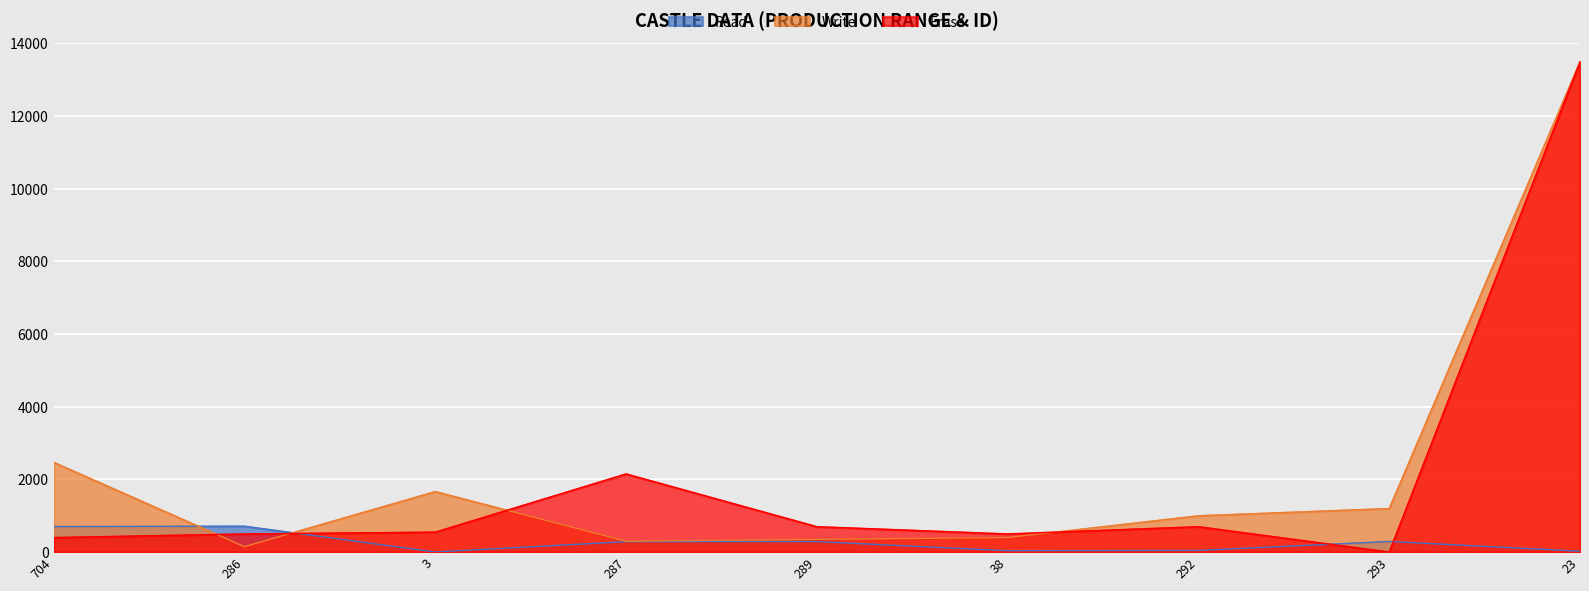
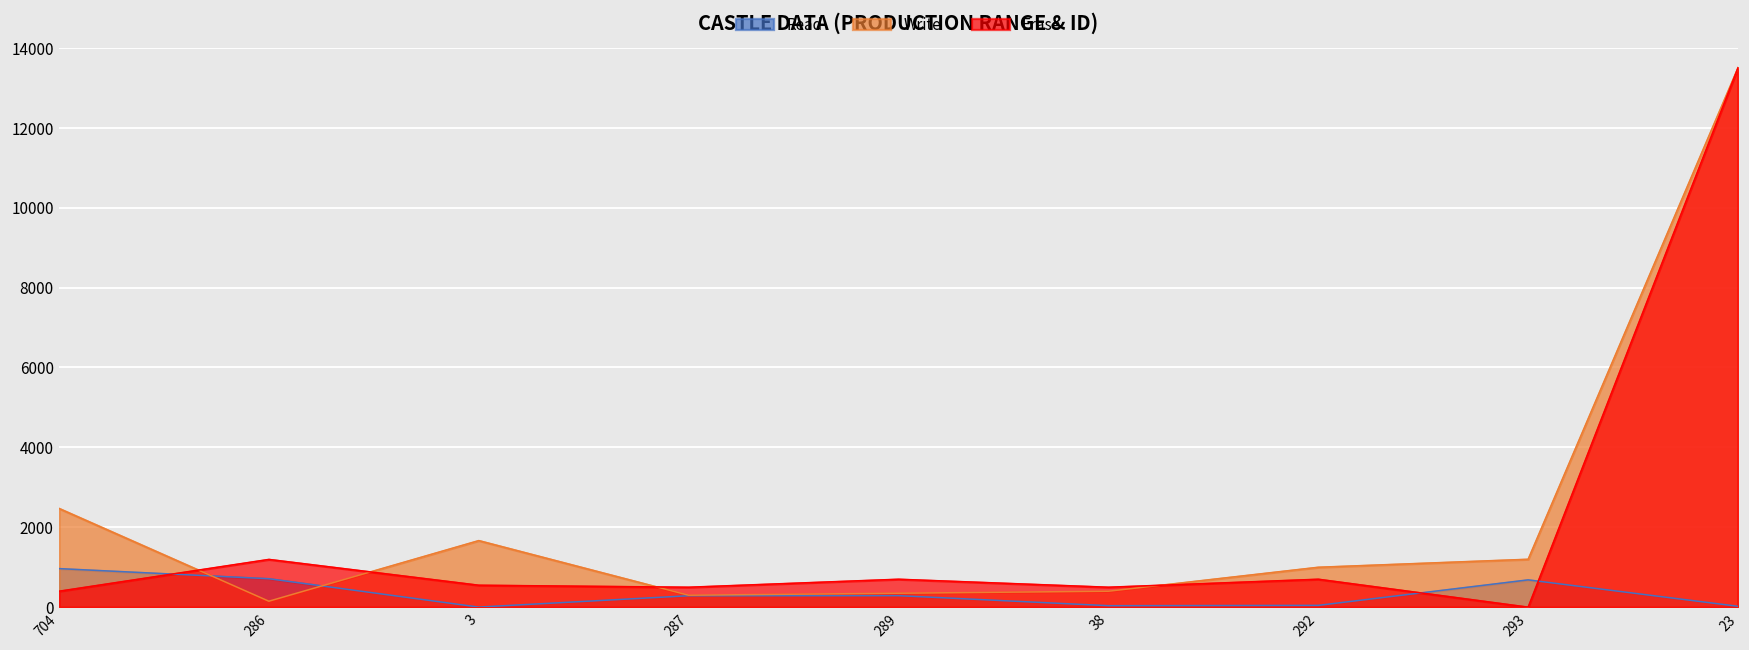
  {
    "Read": {
-     "704": 700,
+     "704": 1000,
      "286": 700,
      "3": 0,
      "38": 0,
      "292": 0,
-     "293": 300,
+     "293": 700,
      "23": 0
    },
    "Write": {
      "704": 2500,
      "286": 200,
      "3": 1700,
      "38": 400,
      "292": 1000,
      "293": 1200
    },
    "Erase": {
      "704": 400,
-     "286": 500,
+     "286": 1200,
      "3": 600,
-     "287": 2200,
+     "287": 500,
      "289": 700,
      "38": 500,
      "292": 700,
      "293": 0
    }
  }
